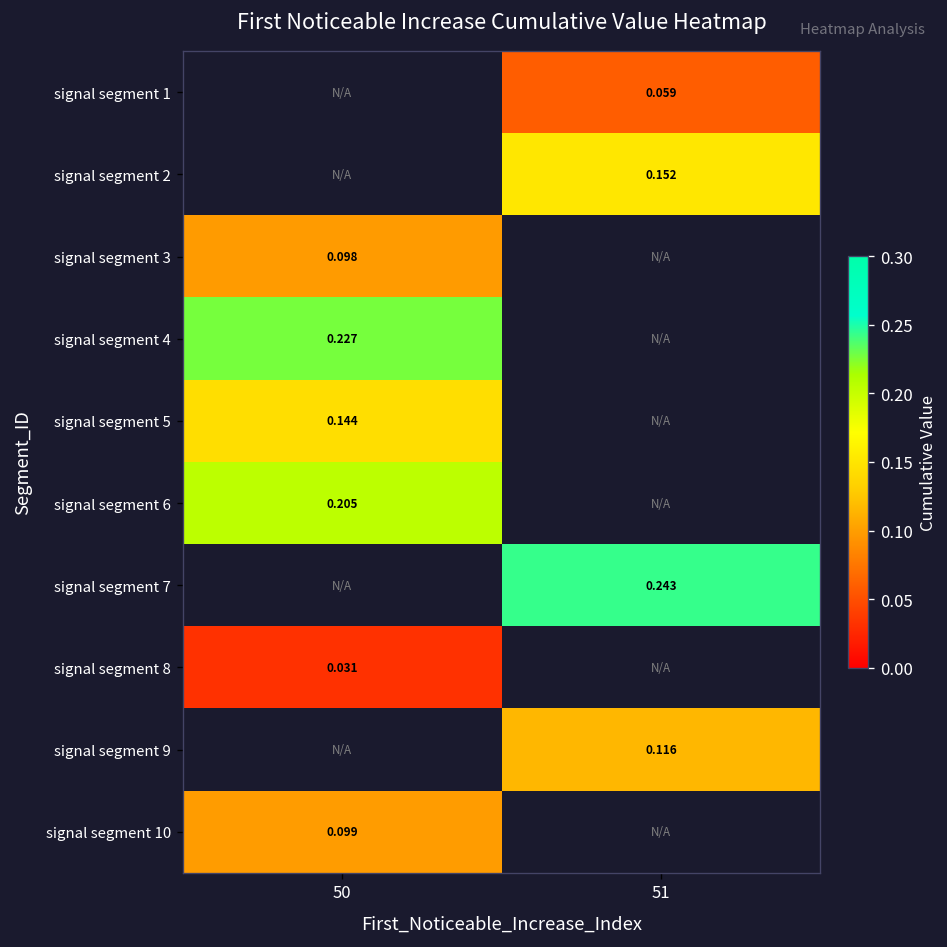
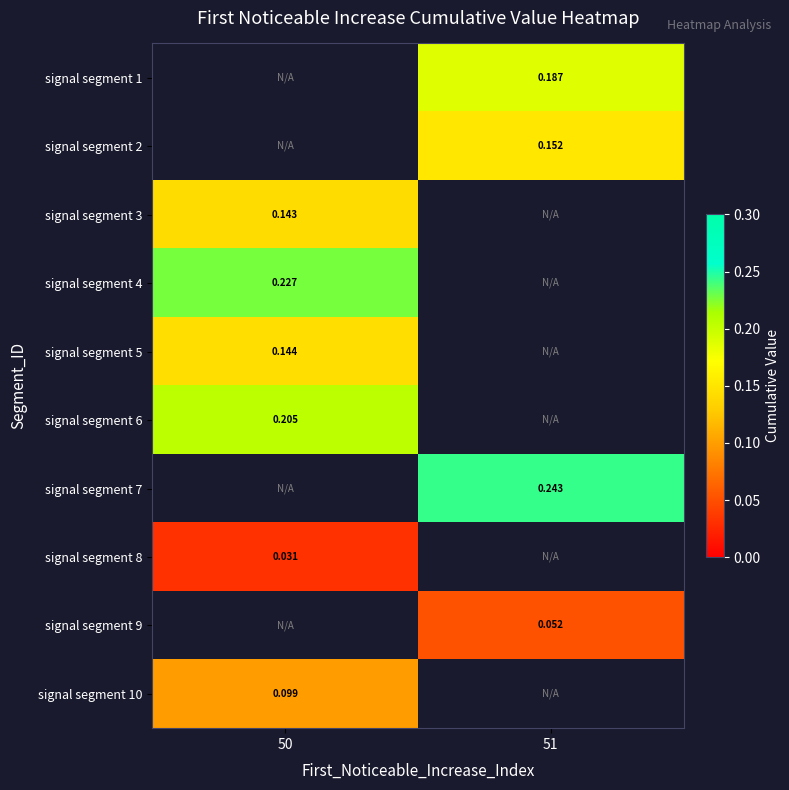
  {
    "signal segment 1": {
-     "51": 0.059
+     "51": 0.187
    },
    "signal segment 2": {
      "51": 0.152
    },
    "signal segment 3": {
-     "50": 0.098
+     "50": 0.143
    },
    "signal segment 4": {
      "50": 0.227
    },
    "signal segment 5": {
      "50": 0.144
    },
    "signal segment 6": {
      "50": 0.205
    },
    "signal segment 7": {
      "51": 0.243
    },
    "signal segment 8": {
      "50": 0.031
    },
    "signal segment 9": {
-     "51": 0.116
+     "51": 0.052
    },
    "signal segment 10": {
      "50": 0.099
    }
  }
